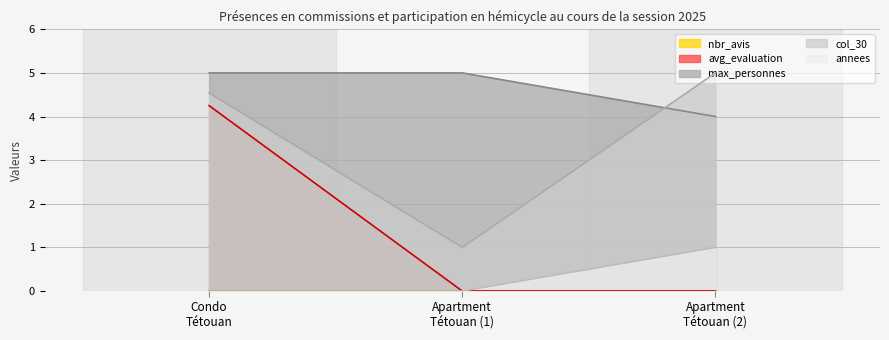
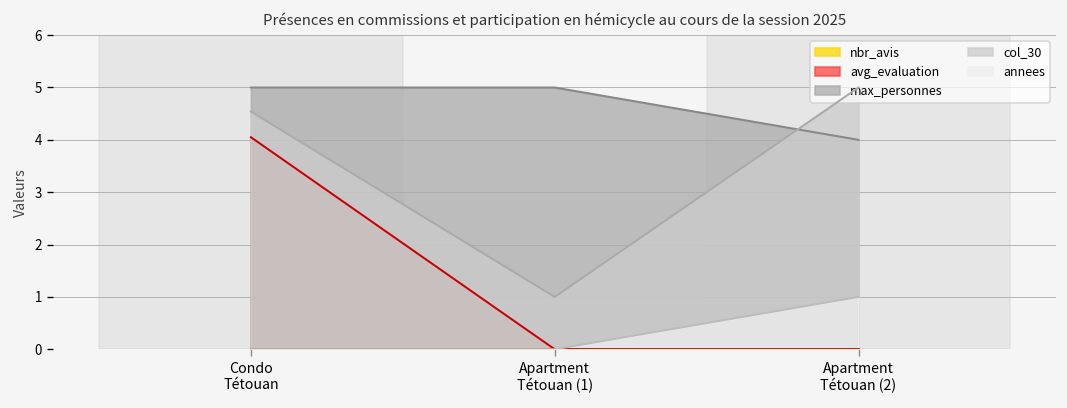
  {
    "avg_evaluation": {
-     "Condo Tétouan": 4.3
+     "Condo Tétouan": 4.1
    }
  }
